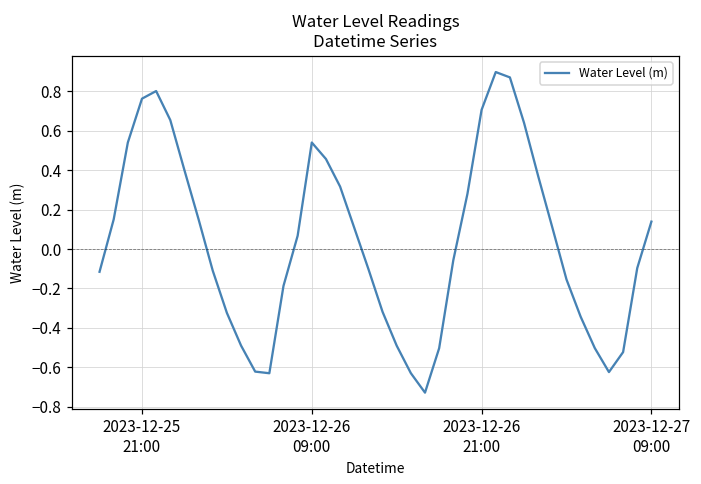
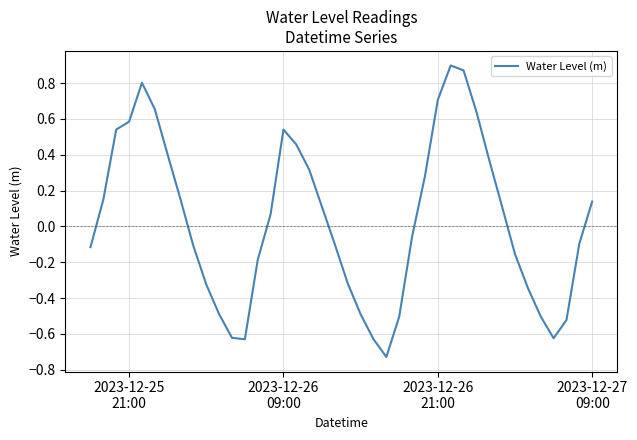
  {
-   "2023-12-25 21:00": 0.76,
+   "2023-12-25 21:00": 0.58,
    "2023-12-26 09:00": 0.54,
    "2023-12-26 21:00": 0.71,
    "2023-12-27 09:00": 0.14
  }
